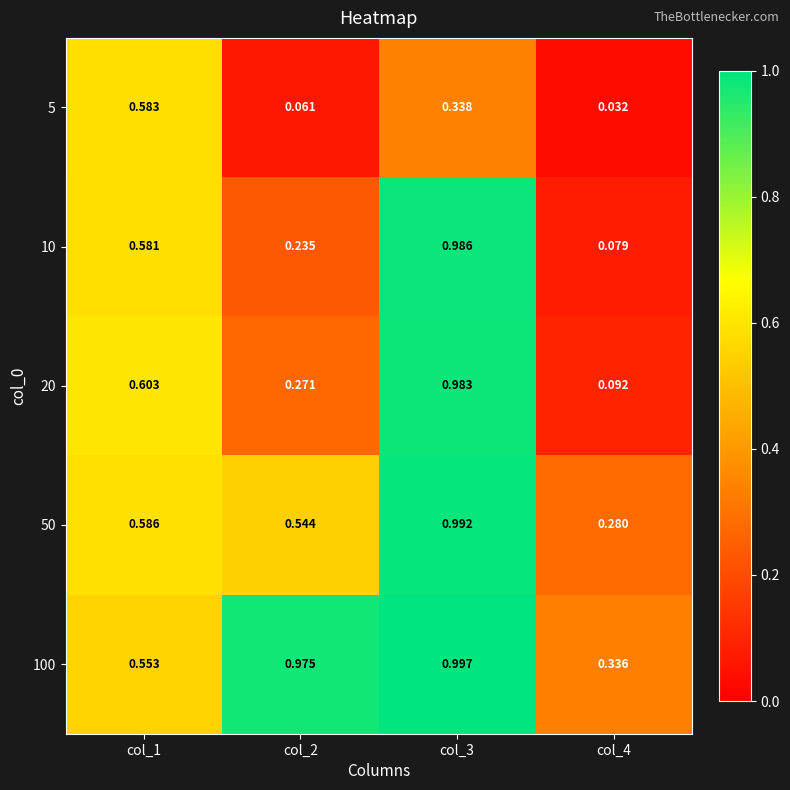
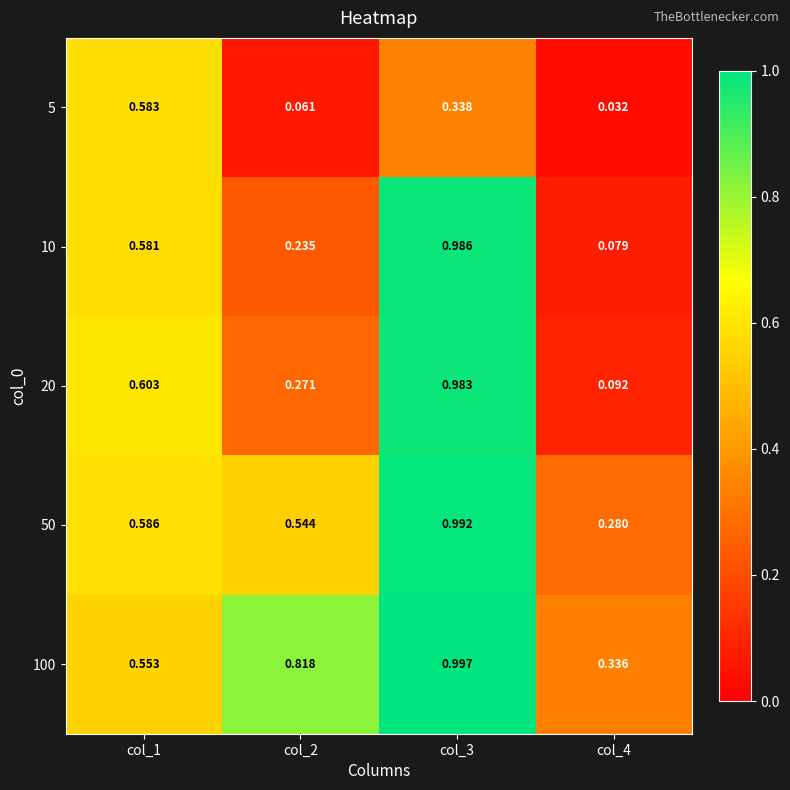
  {
    "5": {
      "col_1": 0.583,
      "col_2": 0.061,
      "col_3": 0.338,
      "col_4": 0.032
    },
    "10": {
      "col_1": 0.581,
      "col_2": 0.235,
      "col_3": 0.986,
      "col_4": 0.079
    },
    "20": {
      "col_1": 0.603,
      "col_2": 0.271,
      "col_3": 0.983,
      "col_4": 0.092
    },
    "50": {
      "col_1": 0.586,
      "col_2": 0.544,
      "col_3": 0.992,
      "col_4": 0.280
    },
    "100": {
      "col_1": 0.553,
-     "col_2": 0.975,
+     "col_2": 0.818,
      "col_3": 0.997,
      "col_4": 0.336
    }
  }
